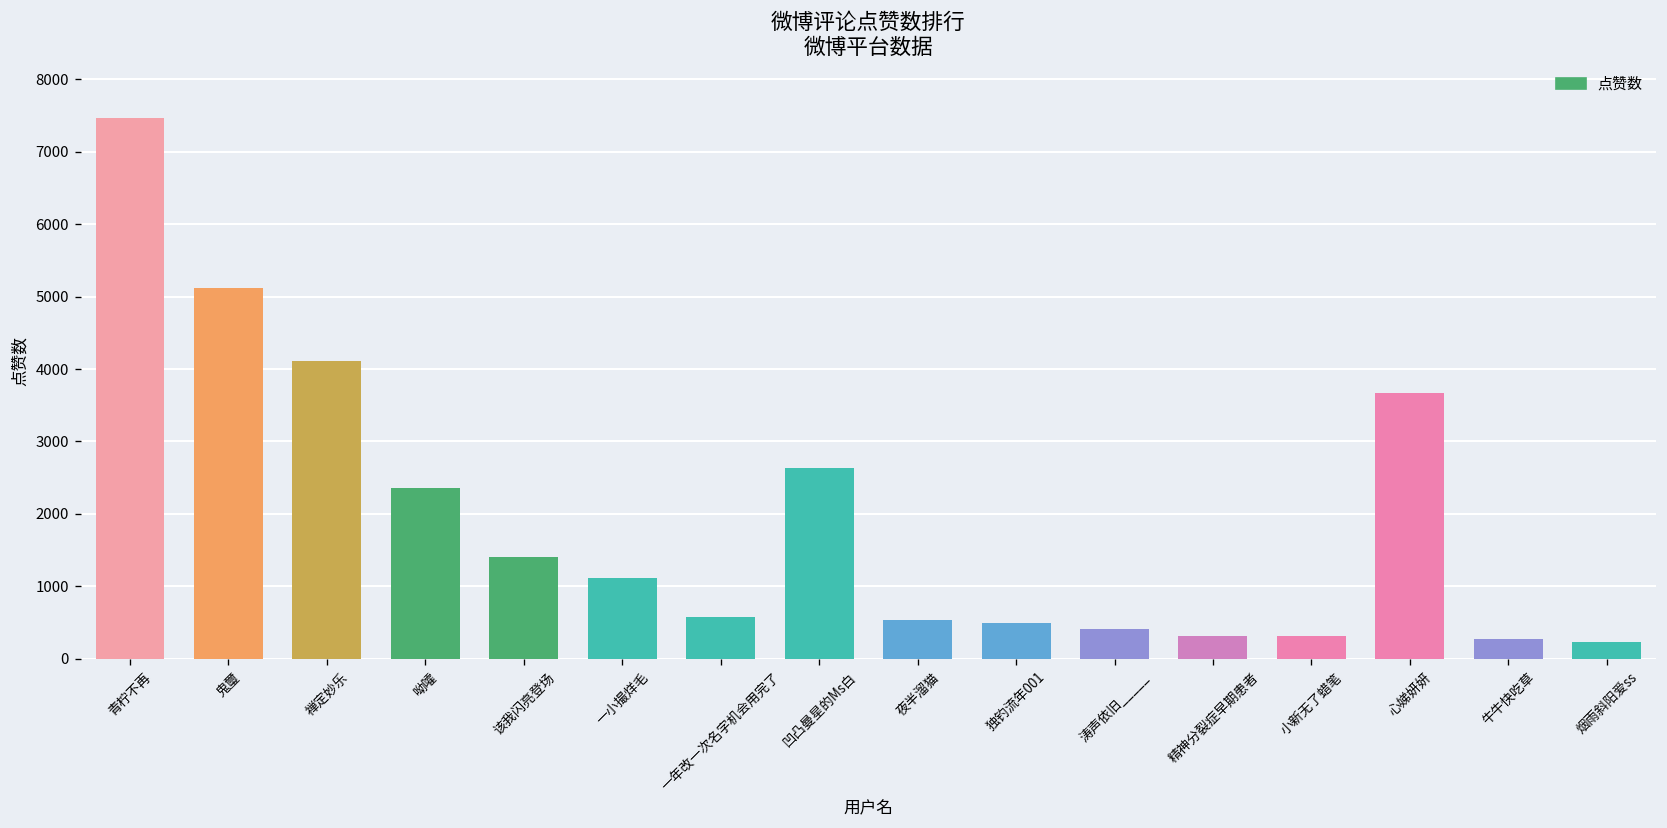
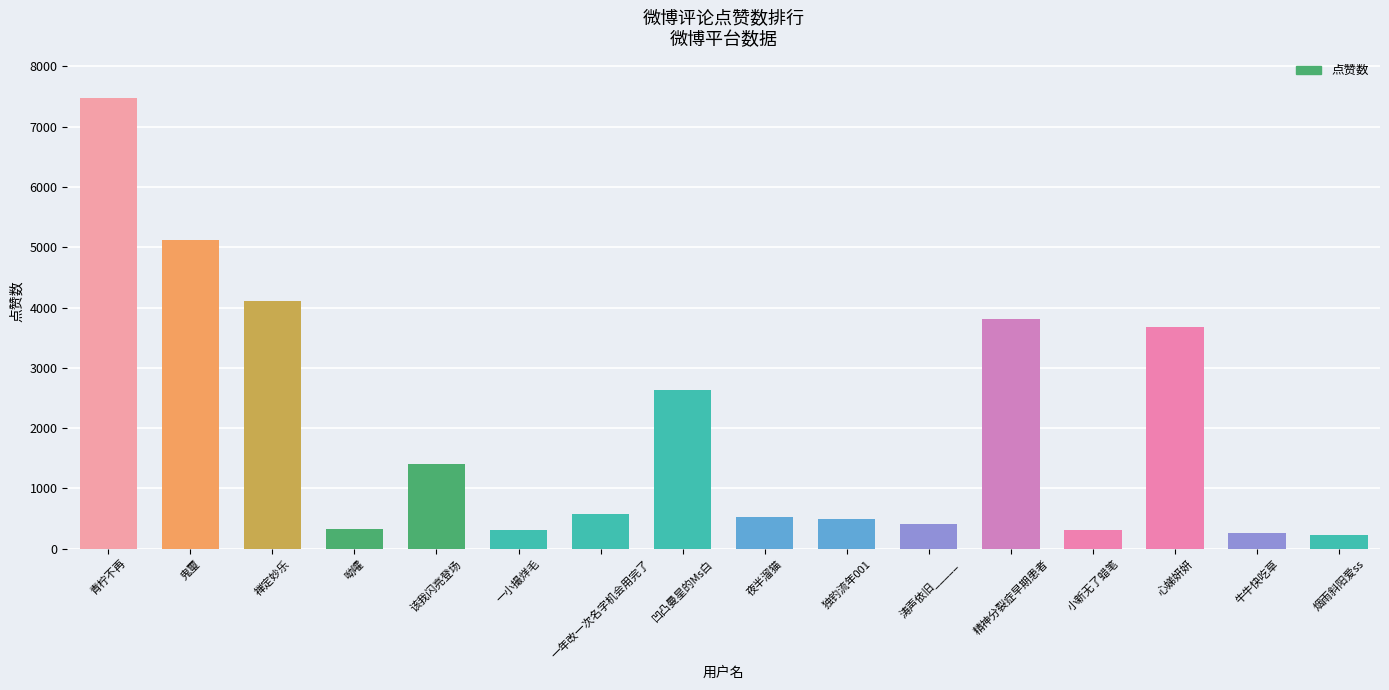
  {
    "青柠不再": 7500,
    "鬼璽": 5100,
    "禅定妙乐": 4100,
-   "呦嚯": 2400,
+   "呦嚯": 300,
    "该我闪亮登场": 1400,
-   "一小撮烊毛": 1100,
+   "一小撮烊毛": 300,
    "一年改一次名字机会用完了": 600,
    "凹凸曼星的Ms白": 2600,
    "夜半溜猫": 500,
    "独钓流年001": 500,
    "涛声依旧_____": 400,
-   "精神分裂症早期患者": 300,
+   "精神分裂症早期患者": 3800,
    "小新无了蜡笔": 300,
    "心娣妍妍": 3700,
    "牛牛快吃草": 300,
    "烟雨斜阳爱ss": 200
  }
